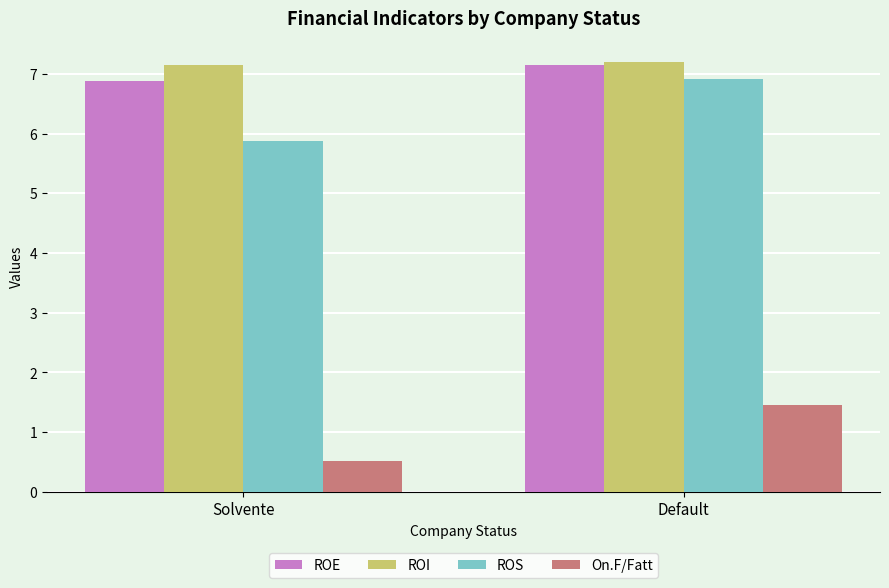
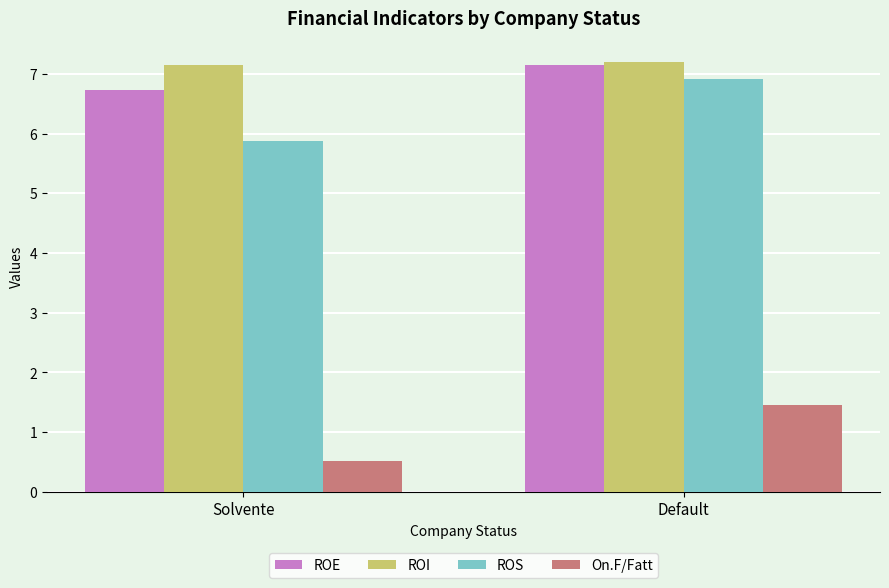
  {
    "ROE": {
-     "Solvente": 6.9,
+     "Solvente": 6.7,
      "Default": 7.1
    },
    "ROI": {
      "Solvente": 7.1,
      "Default": 7.2
    },
    "ROS": {
      "Solvente": 5.9,
      "Default": 6.9
    },
    "On.F/Fatt": {
      "Solvente": 0.5,
      "Default": 1.5
    }
  }
